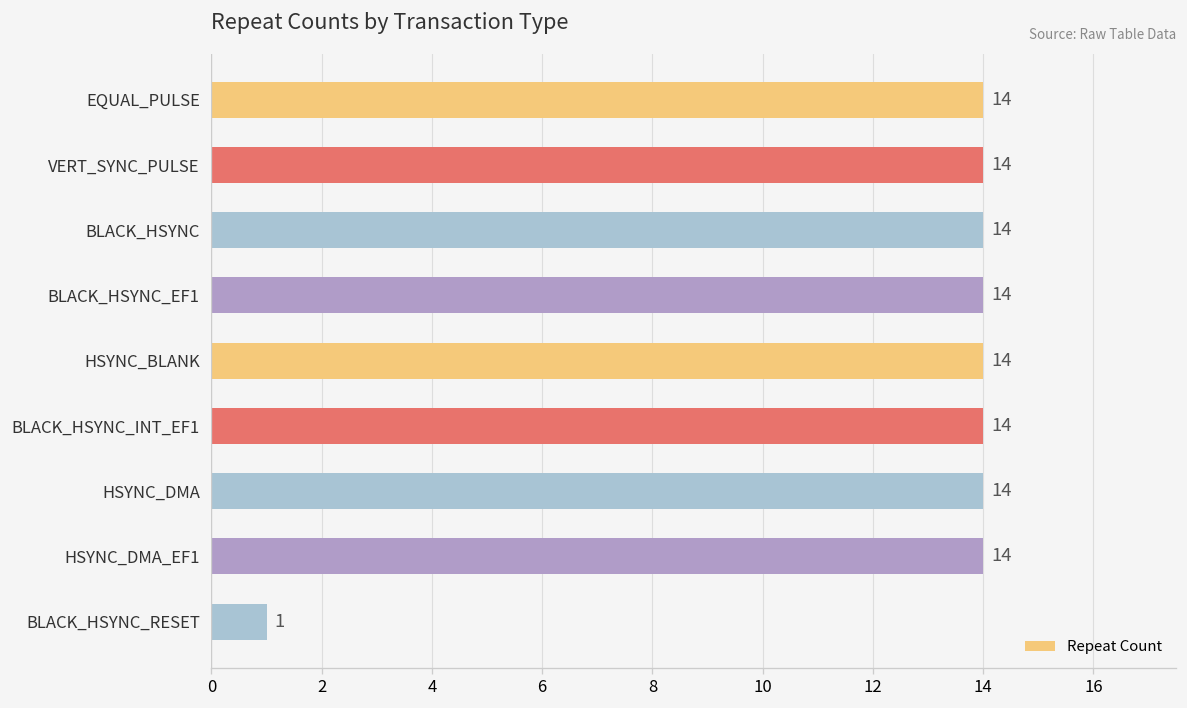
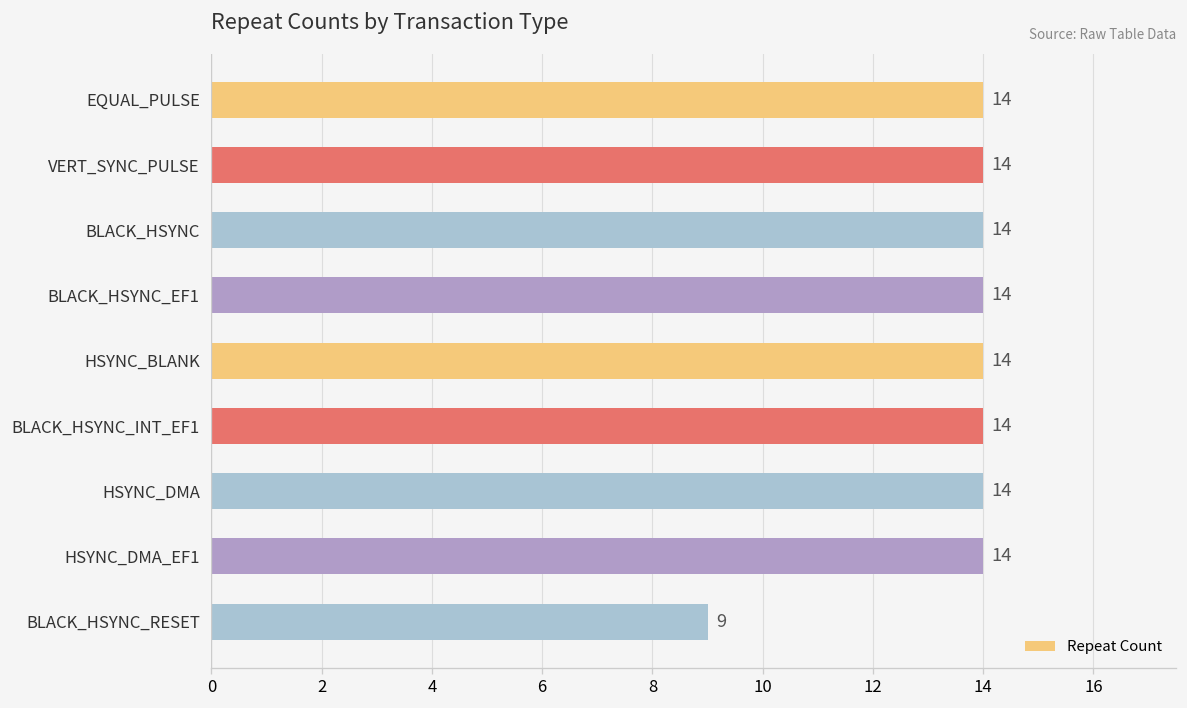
  {
    "EQUAL_PULSE": 14,
    "VERT_SYNC_PULSE": 14,
    "BLACK_HSYNC": 14,
    "BLACK_HSYNC_EF1": 14,
    "HSYNC_BLANK": 14,
    "BLACK_HSYNC_INT_EF1": 14,
    "HSYNC_DMA": 14,
    "HSYNC_DMA_EF1": 14,
-   "BLACK_HSYNC_RESET": 1
+   "BLACK_HSYNC_RESET": 9
  }
